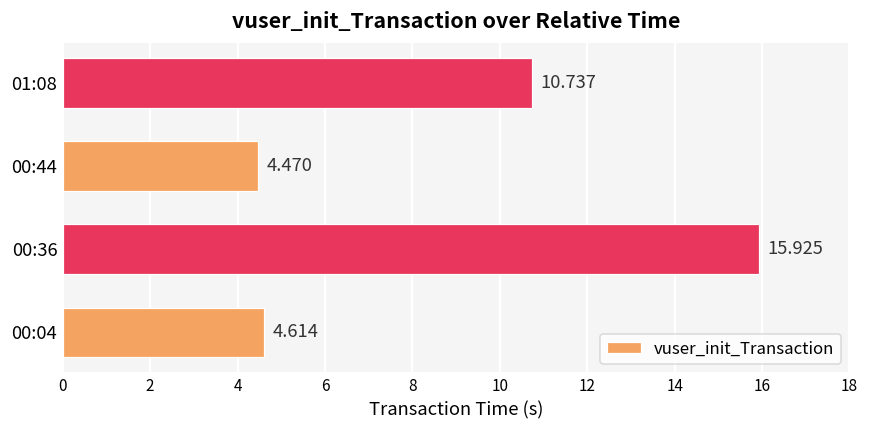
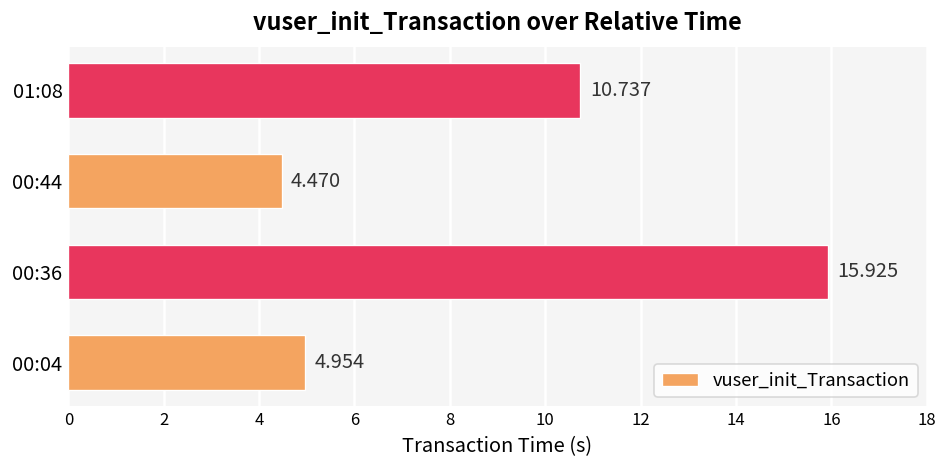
  {
    "01:08": 10.737,
    "00:44": 4.470,
    "00:36": 15.925,
-   "00:04": 4.614
+   "00:04": 4.954
  }
